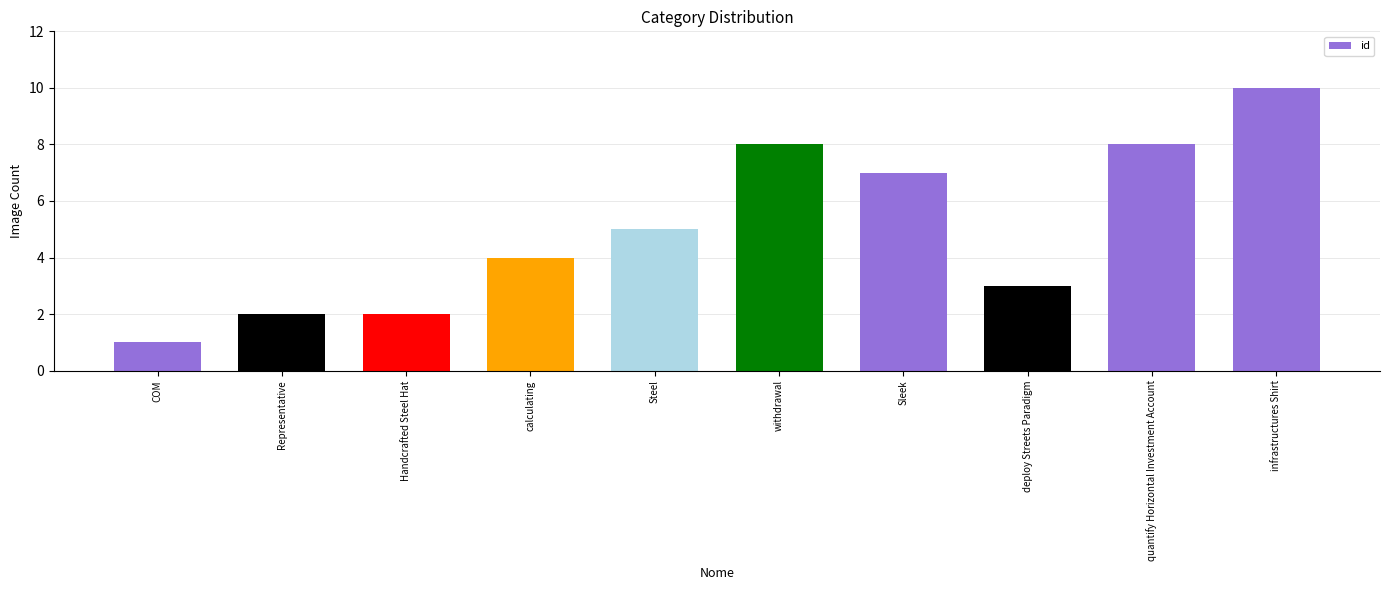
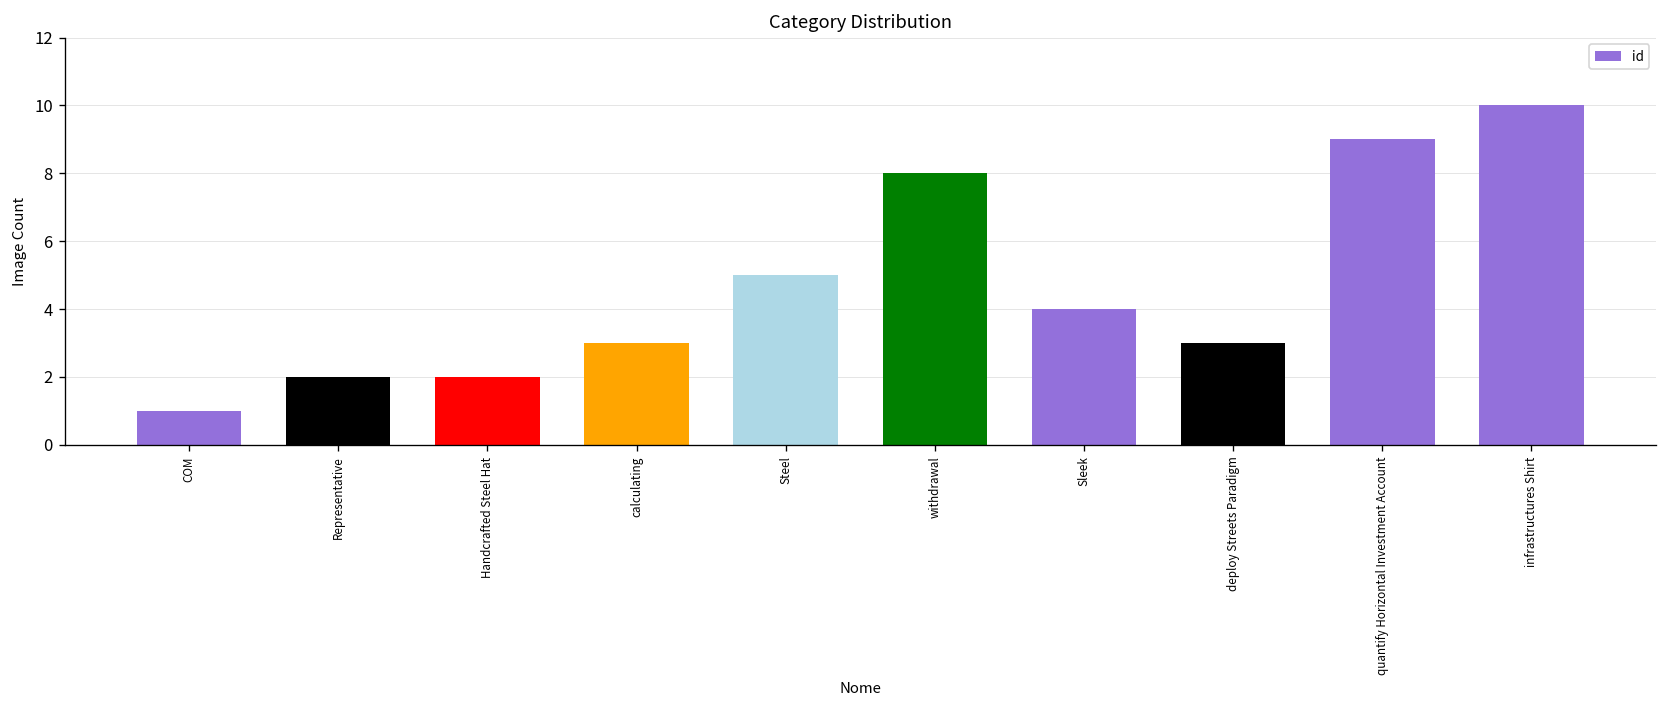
  {
    "COM": 1,
    "Representative": 2,
    "Handcrafted Steel Hat": 2,
-   "calculating": 4,
+   "calculating": 3,
    "Steel": 5,
    "withdrawal": 8,
-   "Sleek": 7,
+   "Sleek": 4,
    "deploy Streets Paradigm": 3,
-   "quantify Horizontal Investment Account": 8,
+   "quantify Horizontal Investment Account": 9,
    "infrastructures Shirt": 10
  }
